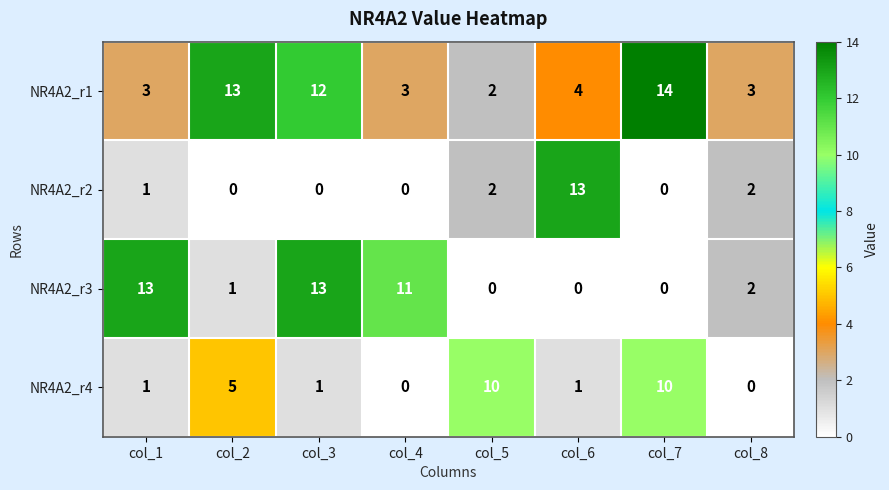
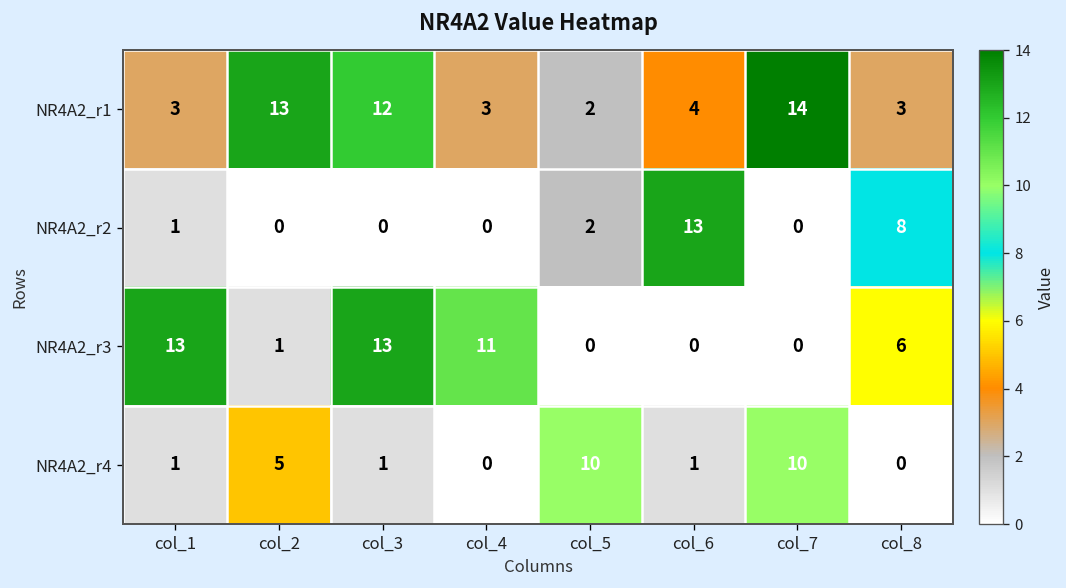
  {
    "NR4A2_r1": {
      "col_1": 3,
      "col_2": 13,
      "col_3": 12,
      "col_4": 3,
      "col_5": 2,
      "col_6": 4,
      "col_7": 14,
      "col_8": 3
    },
    "NR4A2_r2": {
      "col_1": 1,
      "col_2": 0,
      "col_3": 0,
      "col_4": 0,
      "col_5": 2,
      "col_6": 13,
      "col_7": 0,
-     "col_8": 2
+     "col_8": 8
    },
    "NR4A2_r3": {
      "col_1": 13,
      "col_2": 1,
      "col_3": 13,
      "col_4": 11,
      "col_5": 0,
      "col_6": 0,
      "col_7": 0,
-     "col_8": 2
+     "col_8": 6
    },
    "NR4A2_r4": {
      "col_1": 1,
      "col_2": 5,
      "col_3": 1,
      "col_4": 0,
      "col_5": 10,
      "col_6": 1,
      "col_7": 10,
      "col_8": 0
    }
  }
